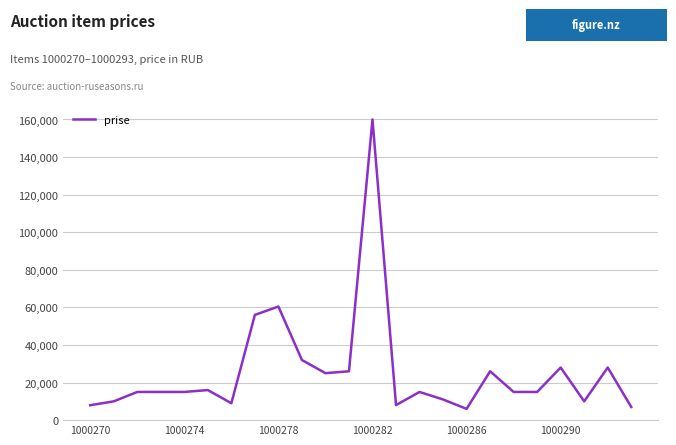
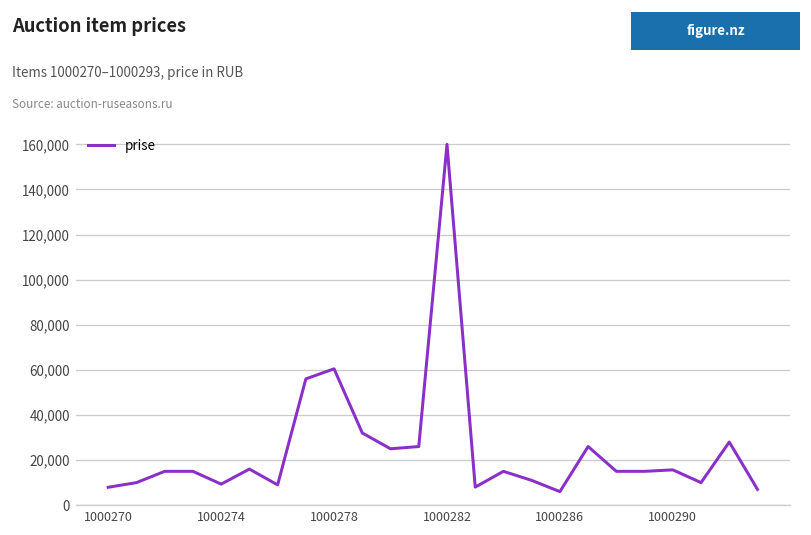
  {
    "1000270": "8,000",
-   "1000274": "15,000",
+   "1000274": "9,000",
    "1000278": "60,000",
    "1000282": "160,000",
    "1000286": "6,000",
-   "1000290": "28,000"
+   "1000290": "16,000"
  }
